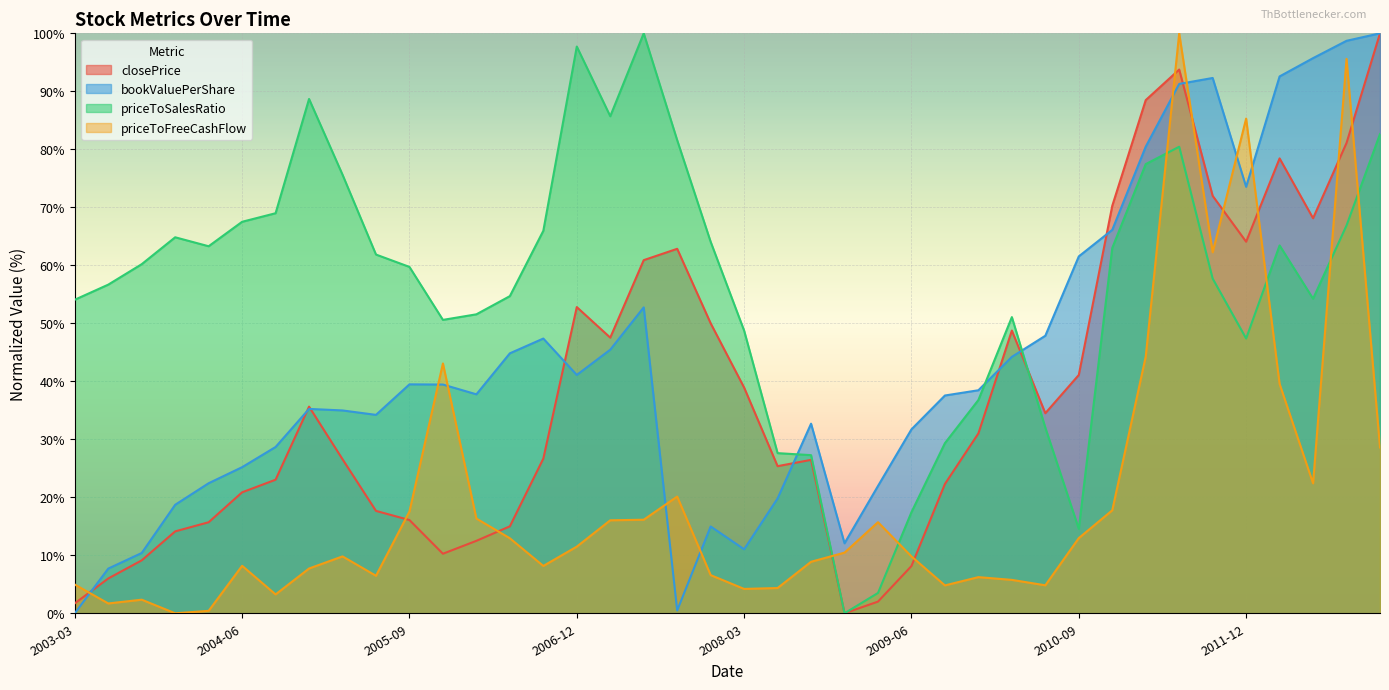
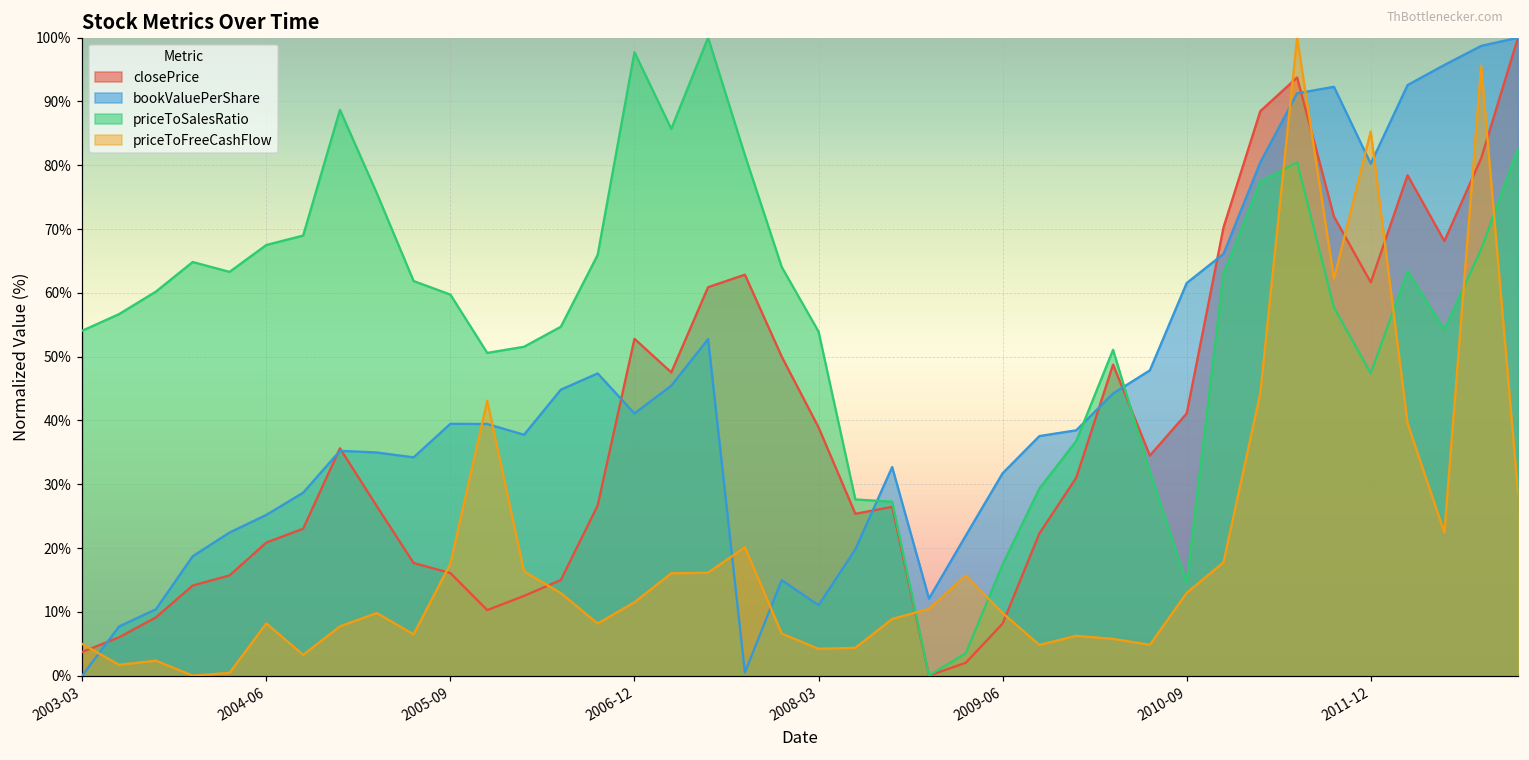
  {
    "closePrice": {
-     "2003-03": "2%",
+     "2003-03": "4%",
      "2004-06": "21%",
      "2005-09": "16%",
      "2006-12": "53%",
      "2008-03": "39%",
      "2009-06": "8%",
      "2010-09": "41%",
-     "2011-12": "64%"
+     "2011-12": "62%"
    },
    "bookValuePerShare": {
      "2003-03": "0%",
      "2004-06": "25%",
      "2005-09": "39%",
      "2006-12": "41%",
      "2008-03": "11%",
      "2009-06": "32%",
      "2010-09": "62%",
-     "2011-12": "74%"
+     "2011-12": "80%"
    },
    "priceToSalesRatio": {
      "2003-03": "54%",
      "2004-06": "68%",
      "2005-09": "60%",
      "2006-12": "98%",
-     "2008-03": "49%",
+     "2008-03": "54%",
      "2009-06": "17%",
      "2010-09": "15%",
      "2011-12": "47%"
    },
    "priceToFreeCashFlow": {
      "2003-03": "5%",
      "2004-06": "8%",
      "2005-09": "18%",
      "2006-12": "11%",
      "2008-03": "4%",
      "2009-06": "10%",
      "2010-09": "13%",
      "2011-12": "85%"
    }
  }
